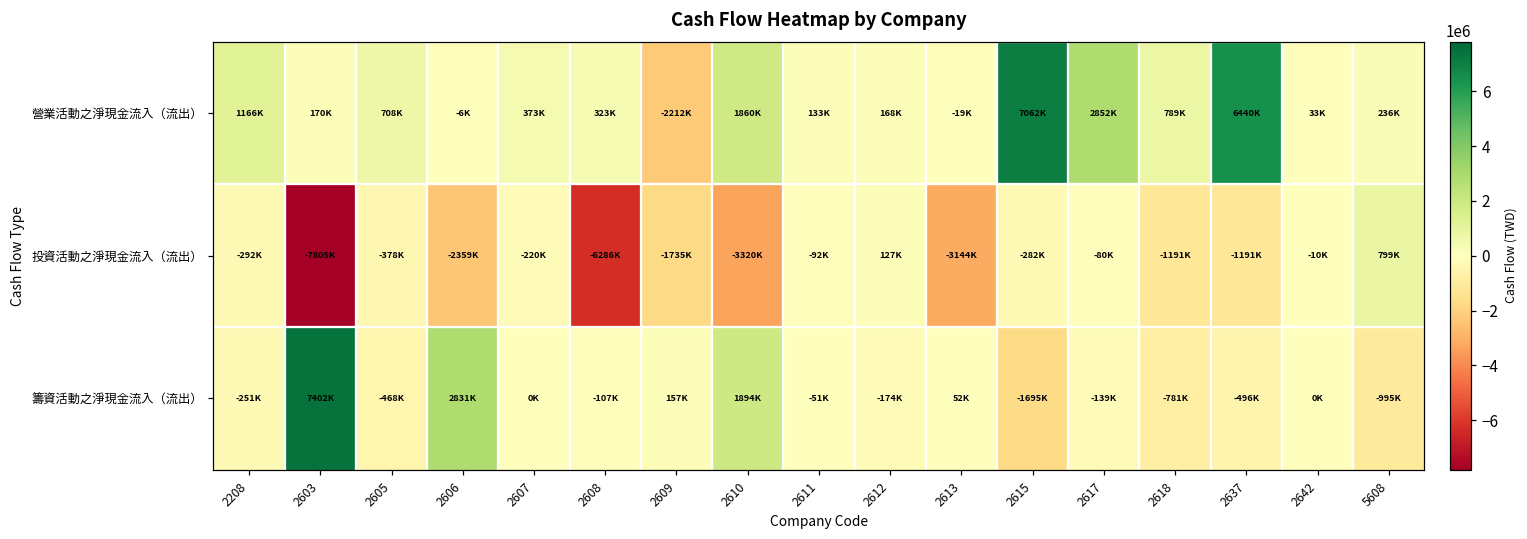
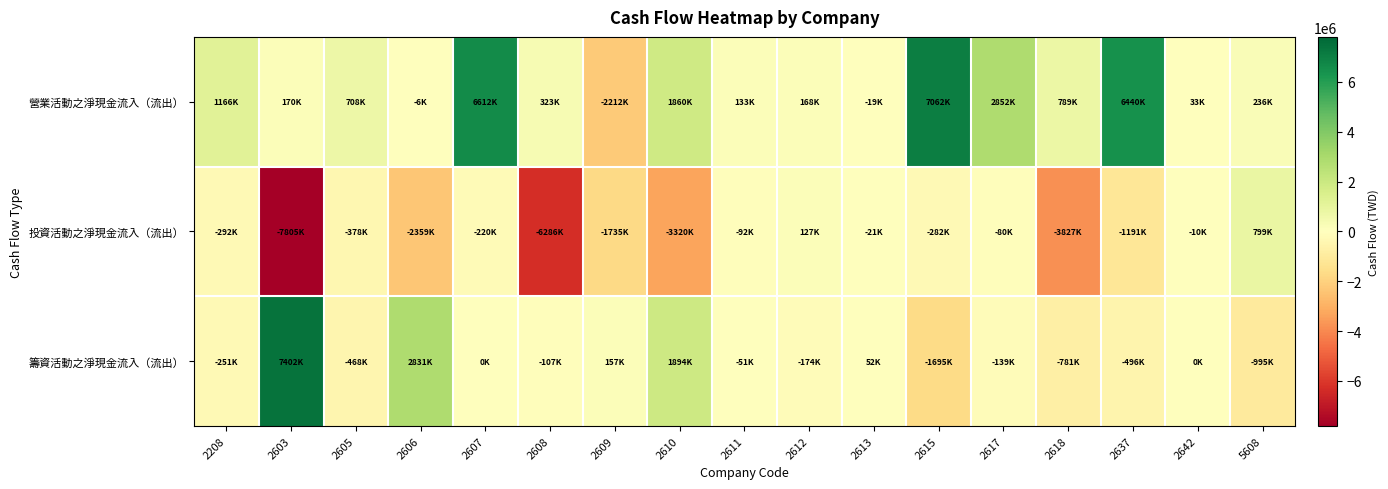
  {
    "營業活動之淨現金流入（流出）": {
      "2208": "1166K",
      "2603": "170K",
      "2605": "708K",
      "2606": "-6K",
-     "2607": "373K",
+     "2607": "6612K",
      "2608": "323K",
      "2609": "-2212K",
      "2610": "1860K",
      "2611": "133K",
      "2612": "168K",
      "2613": "-19K",
      "2615": "7062K",
      "2617": "2852K",
      "2618": "789K",
      "2637": "6440K",
      "2642": "33K",
      "5608": "236K"
    },
    "投資活動之淨現金流入（流出）": {
      "2208": "-292K",
      "2603": "-7805K",
      "2605": "-378K",
      "2606": "-2359K",
      "2607": "-220K",
      "2608": "-6286K",
      "2609": "-1735K",
      "2610": "-3320K",
      "2611": "-92K",
      "2612": "127K",
-     "2613": "-3144K",
+     "2613": "-21K",
      "2615": "-282K",
      "2617": "-80K",
-     "2618": "-1191K",
+     "2618": "-3827K",
      "2637": "-1191K",
      "2642": "-10K",
      "5608": "799K"
    },
    "籌資活動之淨現金流入（流出）": {
      "2208": "-251K",
      "2603": "7402K",
      "2605": "-468K",
      "2606": "2831K",
      "2607": "0K",
      "2608": "-107K",
      "2609": "157K",
      "2610": "1894K",
      "2611": "-51K",
      "2612": "-174K",
      "2613": "52K",
      "2615": "-1695K",
      "2617": "-139K",
      "2618": "-781K",
      "2637": "-496K",
      "2642": "0K",
      "5608": "-995K"
    }
  }
